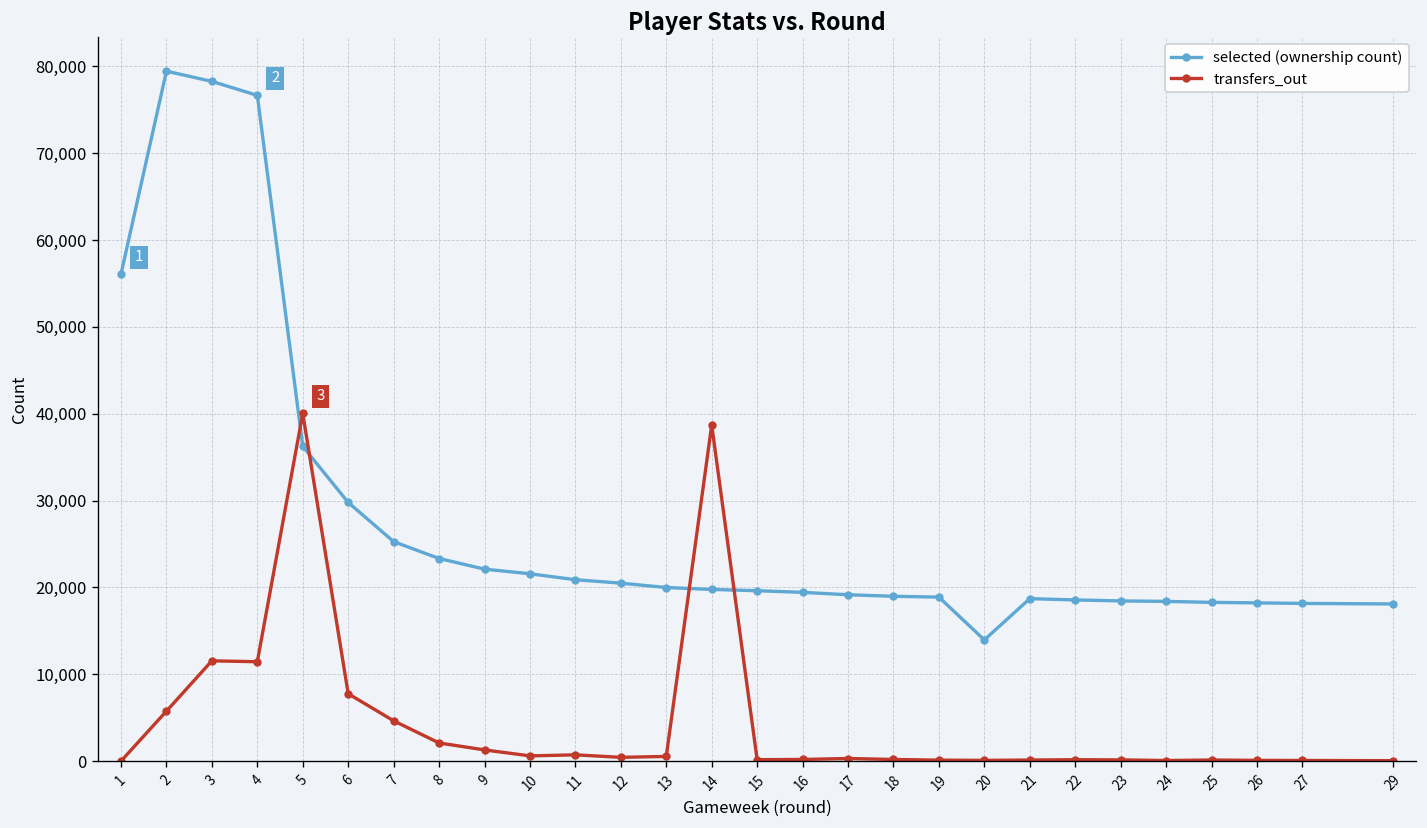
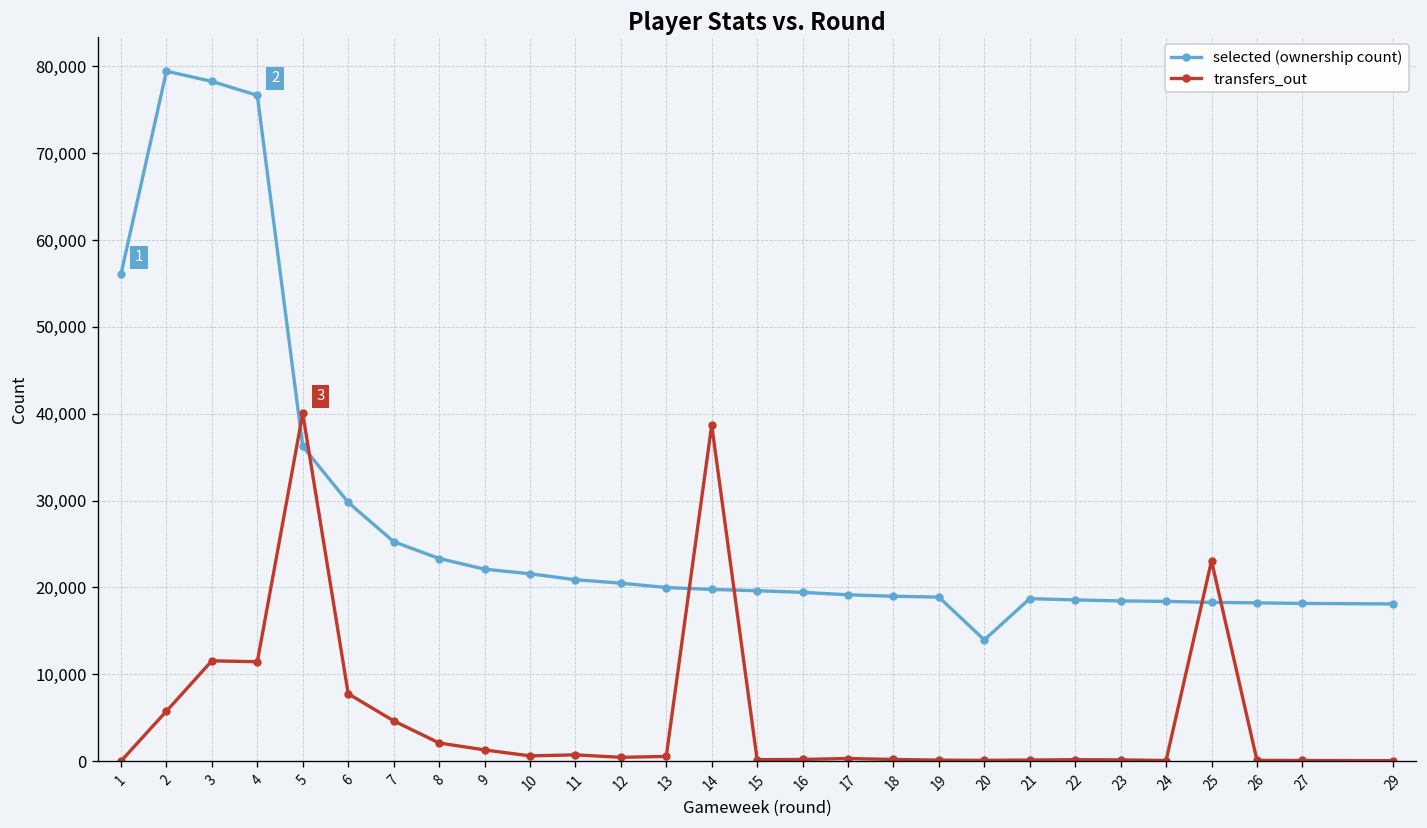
  {
    "selected (ownership count)": {
      "2": "79,000",
      "3": "78,000",
      "5": "36,000",
      "6": "30,000",
      "7": "25,000",
      "8": "23,000",
      "9": "22,000",
      "10": "22,000",
      "11": "21,000",
      "12": "20,000",
      "13": "20,000",
      "14": "20,000",
      "15": "20,000",
      "16": "19,000",
      "17": "19,000",
      "18": "19,000",
      "19": "19,000",
      "20": "14,000",
      "21": "19,000",
      "22": "19,000",
      "23": "18,000",
      "24": "18,000",
      "25": "18,000",
      "26": "18,000",
      "27": "18,000",
      "29": "18,000"
    },
    "transfers_out": {
      "1": "0",
      "2": "6,000",
      "3": "12,000",
      "4": "11,000",
      "6": "8,000",
      "7": "5,000",
      "8": "2,000",
      "9": "1,000",
      "10": "1,000",
      "11": "1,000",
      "12": "0",
      "13": "1,000",
      "14": "39,000",
      "15": "0",
      "16": "0",
      "17": "0",
      "18": "0",
      "19": "0",
      "20": "0",
      "21": "0",
      "22": "0",
      "23": "0",
      "24": "0",
-     "25": "0",
+     "25": "23,000",
      "26": "0",
      "27": "0",
      "29": "0"
    }
  }
